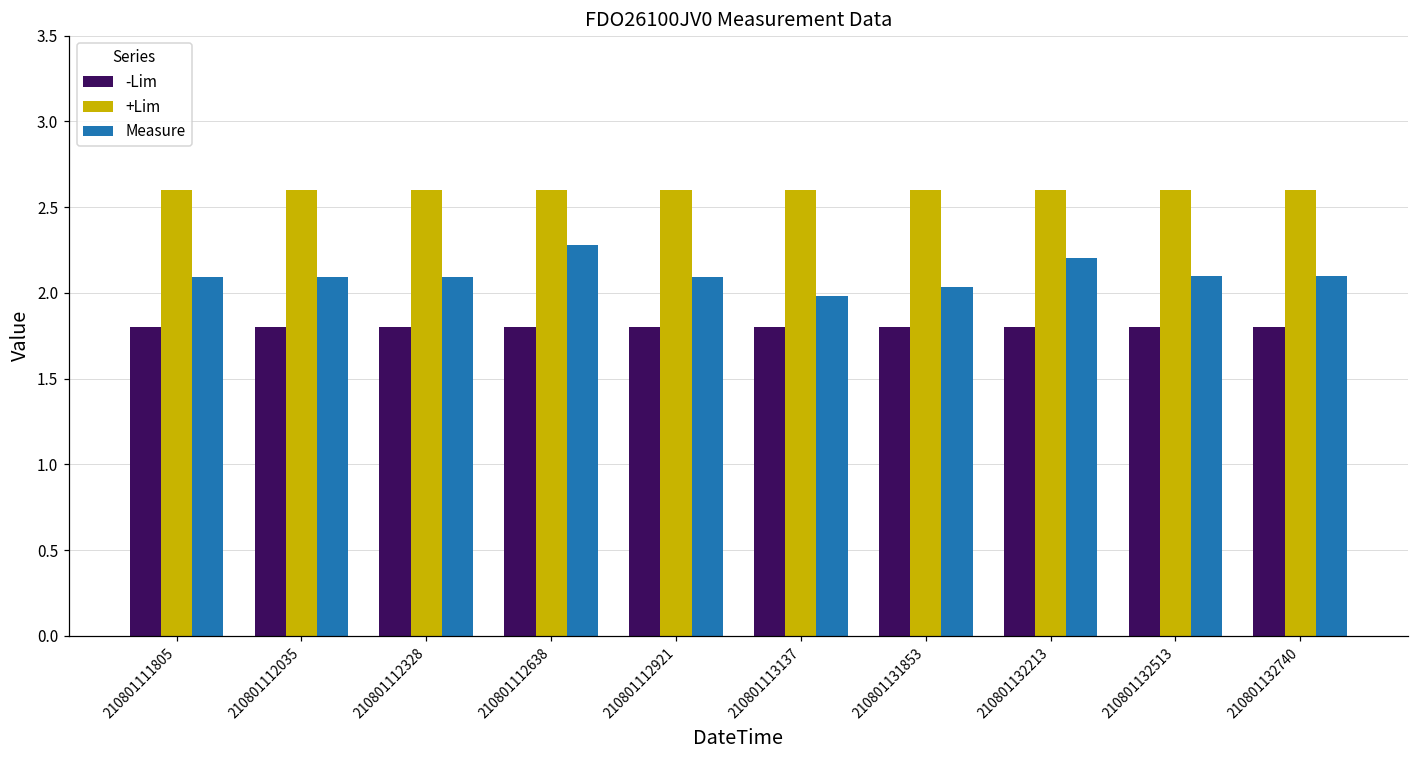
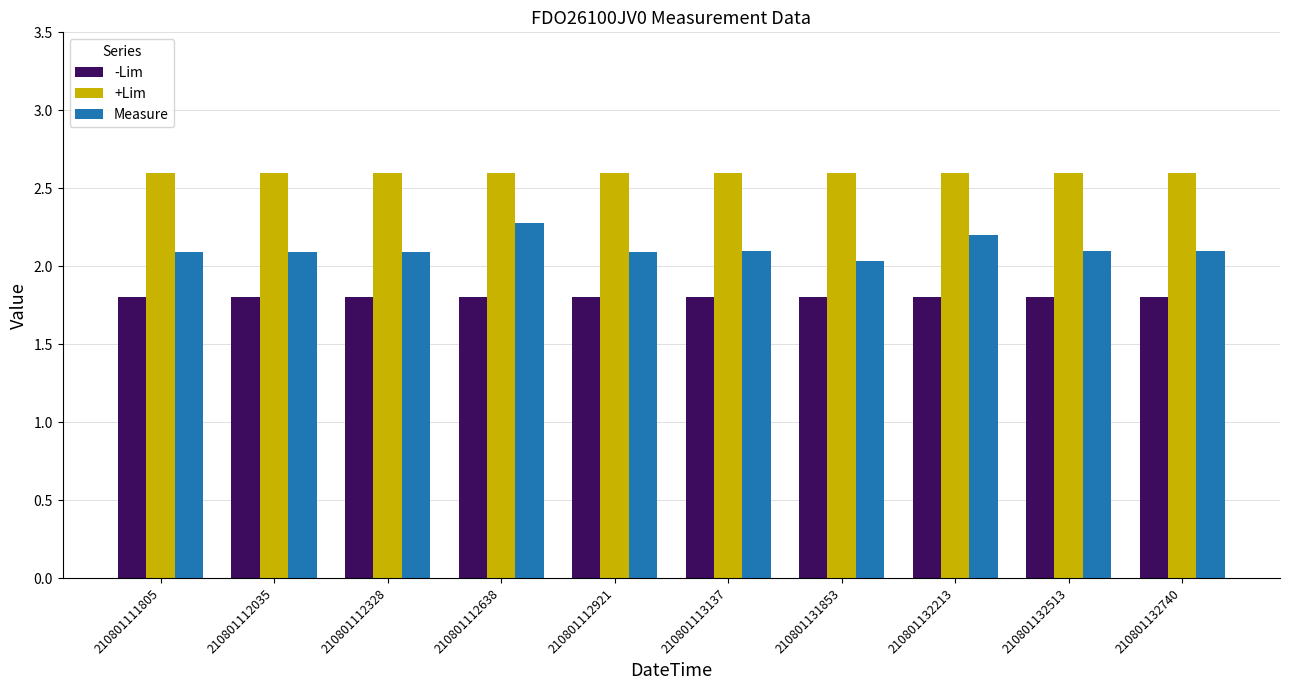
  {
    "-Lim": {
      "210801111805": 1.80,
      "210801112035": 1.80,
      "210801112328": 1.80,
      "210801112638": 1.80,
      "210801112921": 1.80,
      "210801113137": 1.80,
      "210801131853": 1.80,
      "210801132213": 1.80,
      "210801132513": 1.80,
      "210801132740": 1.80
    },
    "+Lim": {
      "210801111805": 2.60,
      "210801112035": 2.60,
      "210801112328": 2.60,
      "210801112638": 2.60,
      "210801112921": 2.60,
      "210801113137": 2.60,
      "210801131853": 2.60,
      "210801132213": 2.60,
      "210801132513": 2.60,
      "210801132740": 2.60
    },
    "Measure": {
      "210801111805": 2.09,
      "210801112035": 2.09,
      "210801112328": 2.09,
      "210801112638": 2.28,
      "210801112921": 2.09,
-     "210801113137": 1.98,
+     "210801113137": 2.10,
      "210801131853": 2.03,
      "210801132213": 2.20,
      "210801132513": 2.10,
      "210801132740": 2.10
    }
  }
